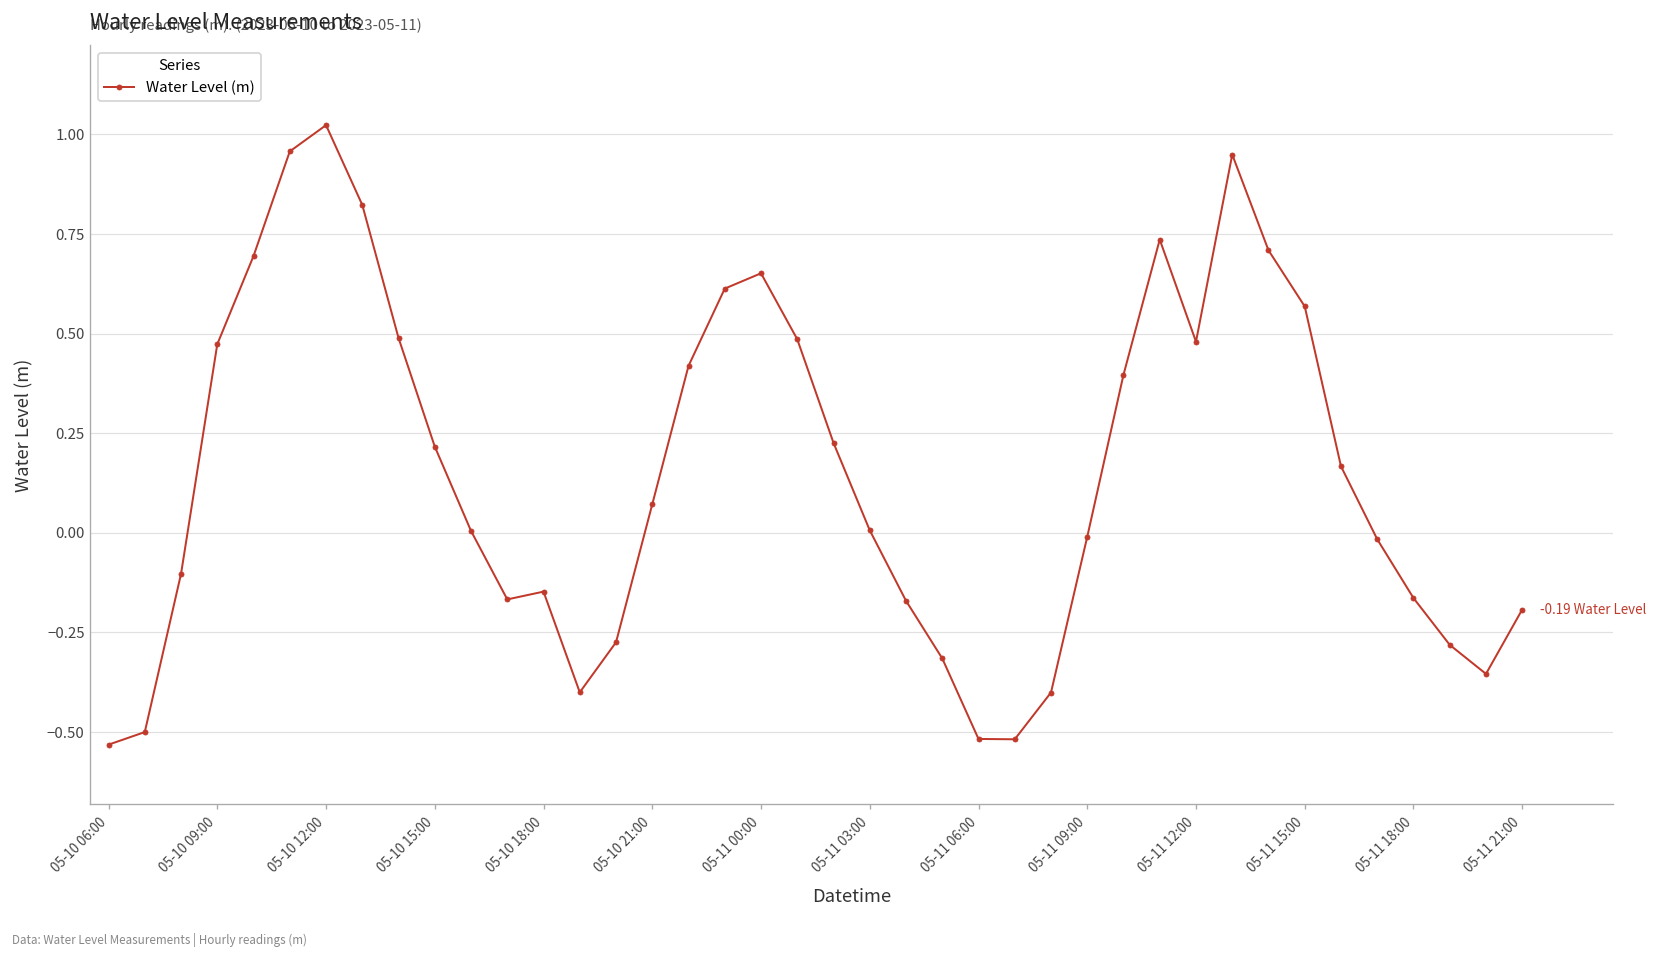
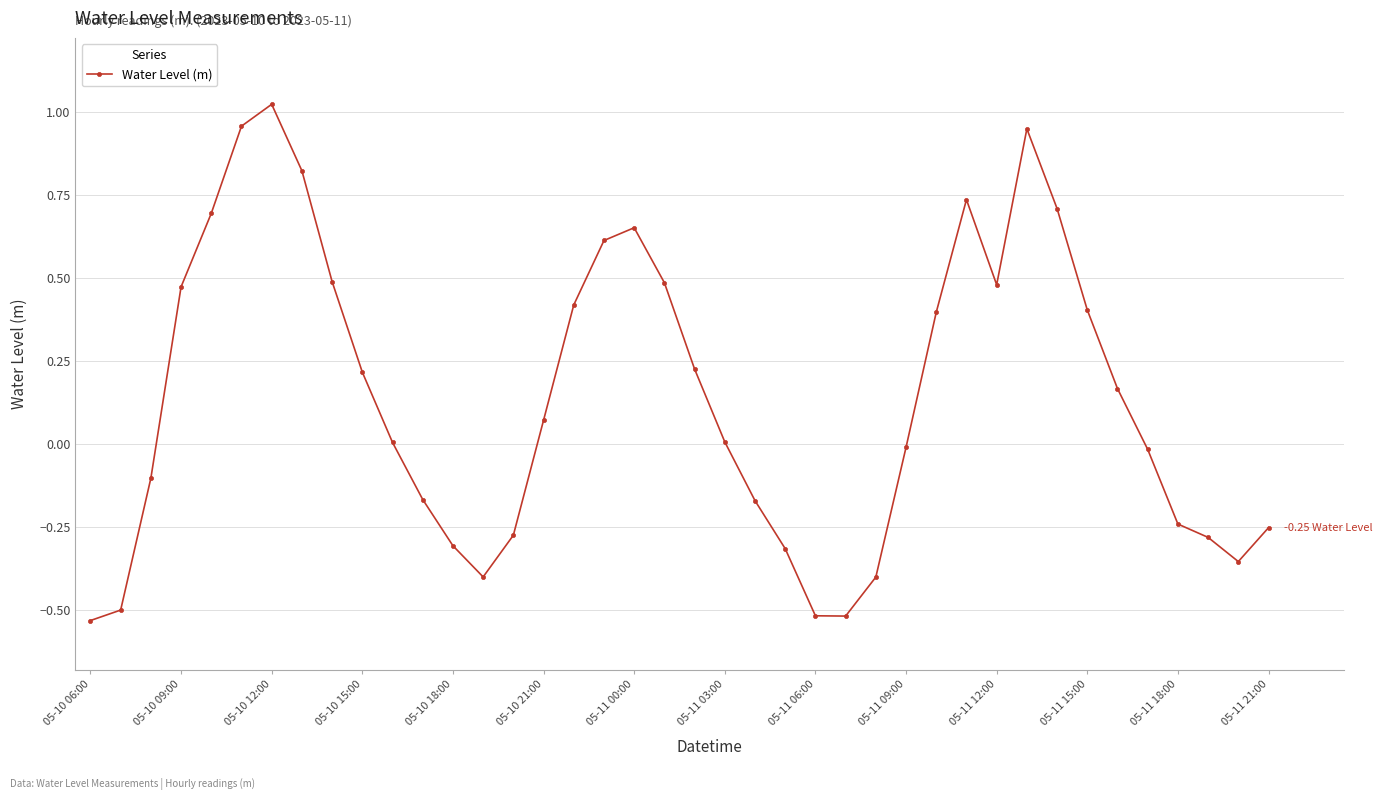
  {
-   "05-10 18:00": -0.15,
-   "05-11 15:00": 0.57,
-   "05-11 18:00": -0.16,
-   "05-11 21:00": -0.19
+   "05-10 18:00": -0.31,
+   "05-11 15:00": 0.40,
+   "05-11 18:00": -0.24,
+   "05-11 21:00": -0.25
  }
